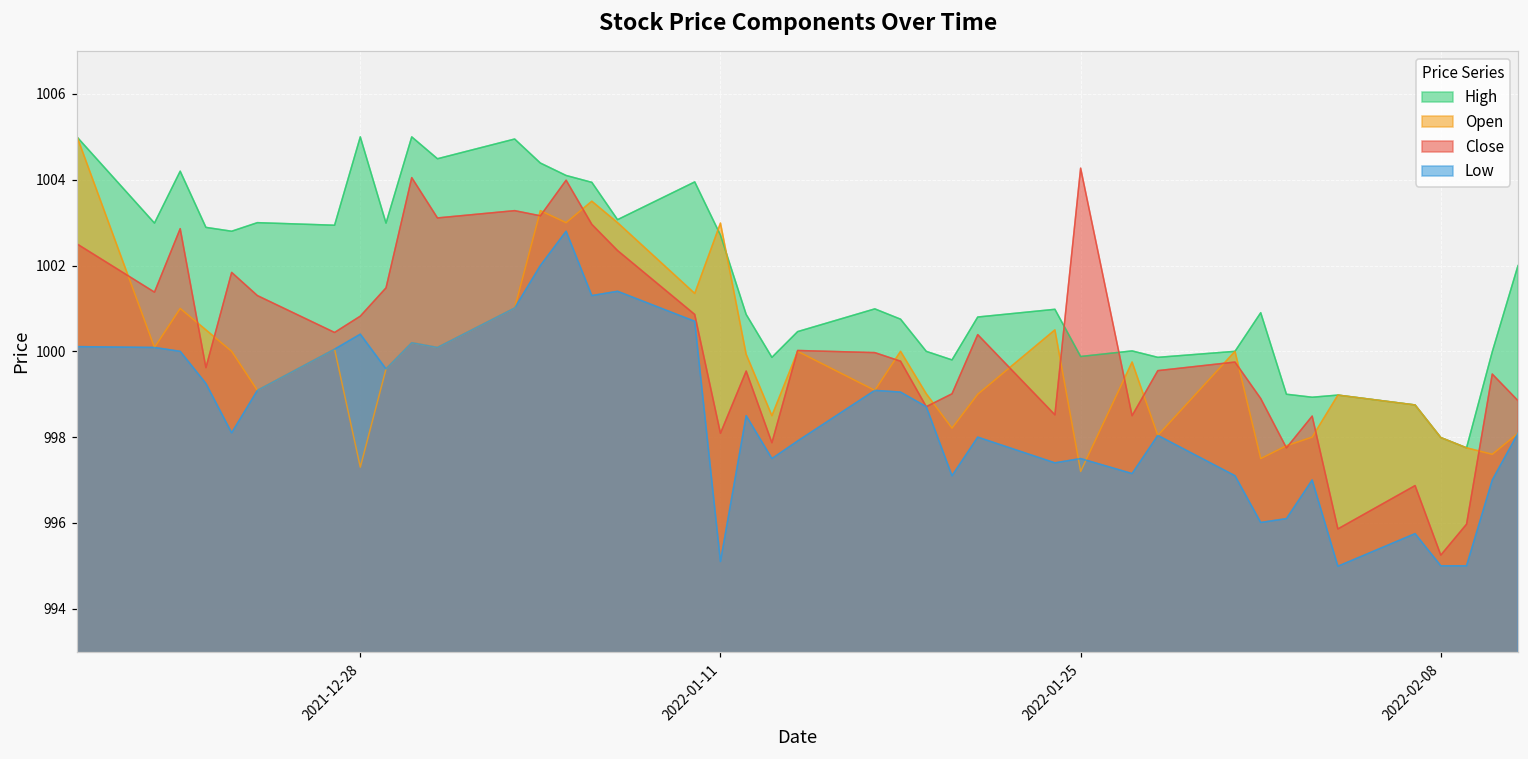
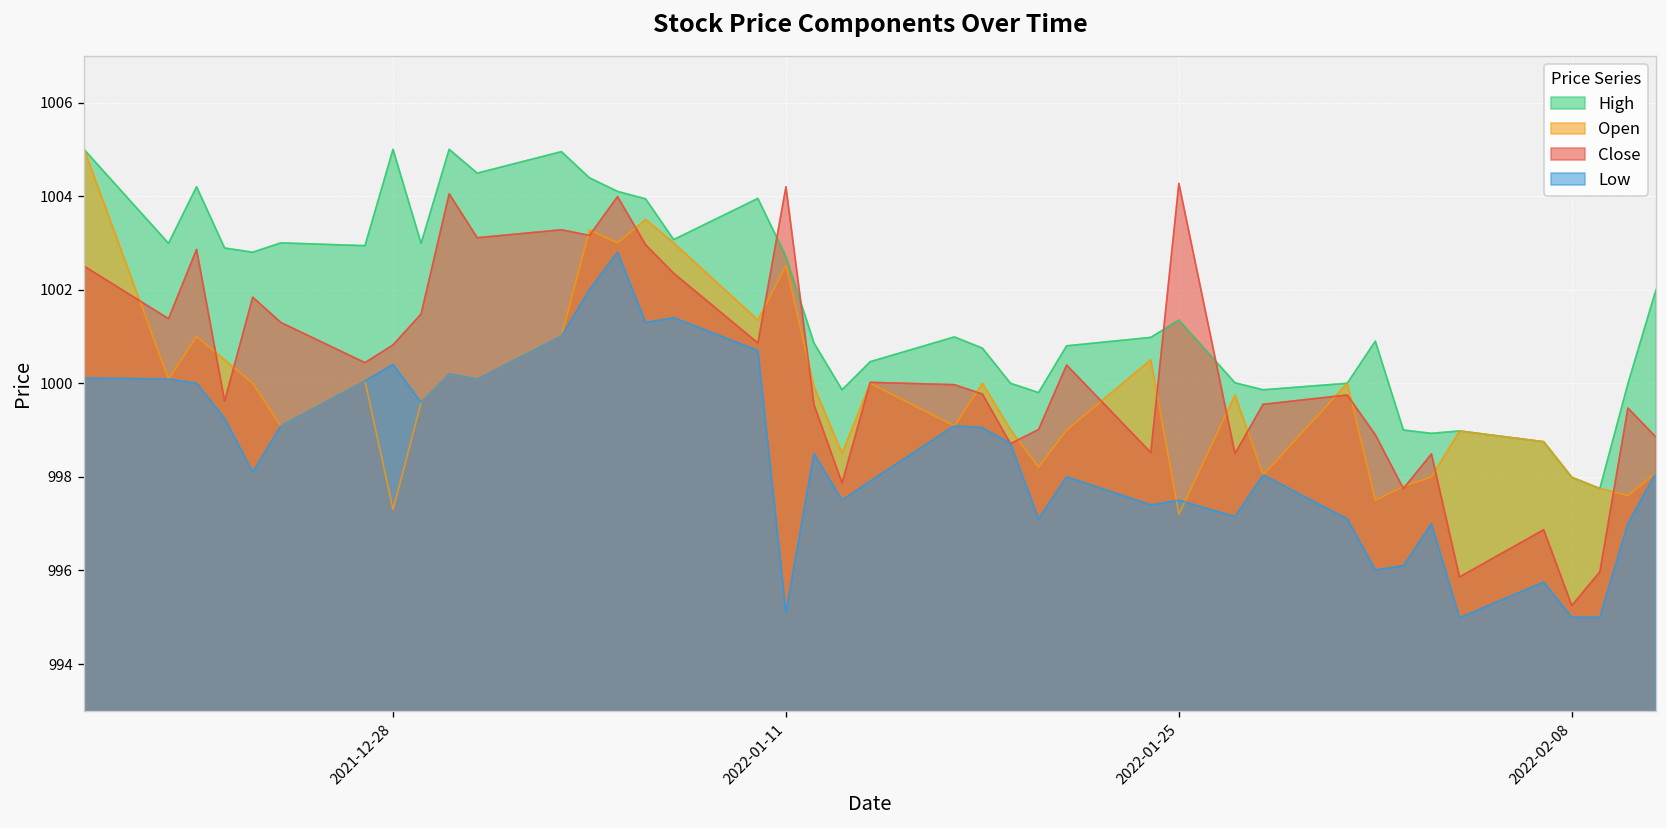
  {
    "High": {
      "2021-12-28": 1005.0,
      "2022-01-11": 1002.7,
-     "2022-01-25": 999.9
+     "2022-01-25": 1001.4
    },
    "Open": {
      "2021-12-28": 997.3,
-     "2022-01-11": 1003.0,
+     "2022-01-11": 1002.5,
      "2022-01-25": 997.2
    },
    "Close": {
      "2021-12-28": 1000.8,
-     "2022-01-11": 998.1,
+     "2022-01-11": 1004.2,
      "2022-01-25": 1004.3,
      "2022-02-08": 995.3
    },
    "Low": {
      "2021-12-28": 1000.4,
      "2022-01-11": 995.1,
      "2022-01-25": 997.5,
      "2022-02-08": 995.0
    }
  }
